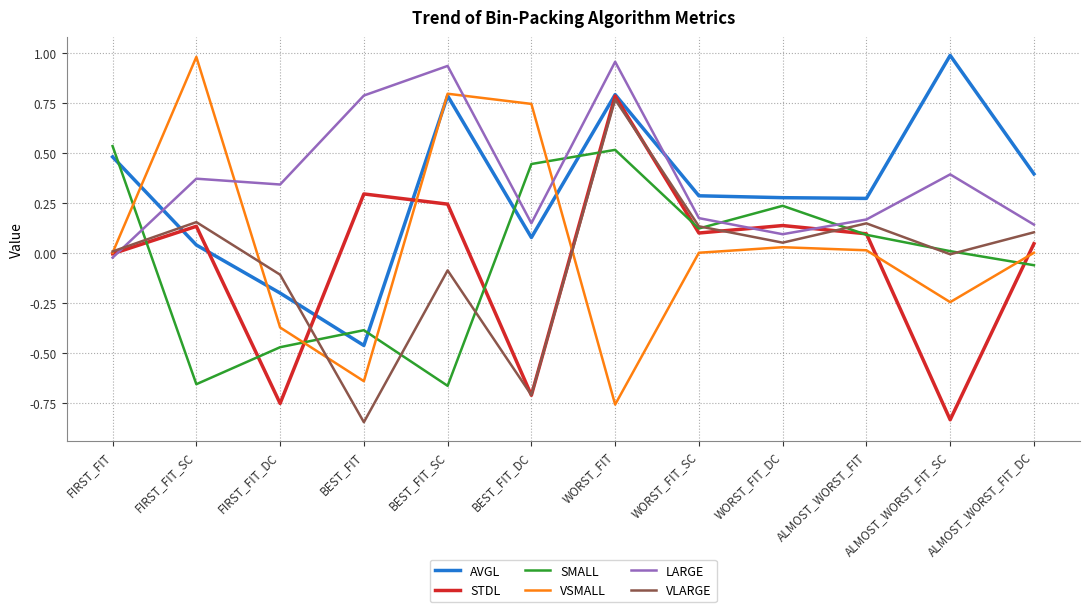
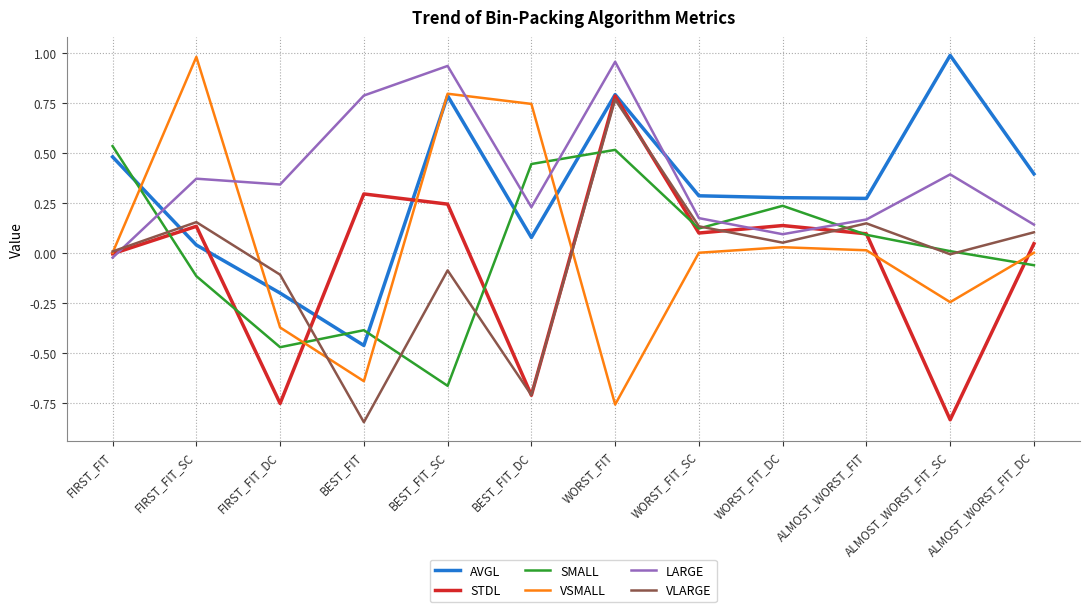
  {
    "AVGL": {
      "FIRST_FIT": 0.48,
      "FIRST_FIT_SC": 0.04,
      "FIRST_FIT_DC": -0.20,
      "BEST_FIT": -0.46,
      "BEST_FIT_DC": 0.08,
      "WORST_FIT_SC": 0.28,
      "WORST_FIT_DC": 0.28,
      "ALMOST_WORST_FIT": 0.27,
      "ALMOST_WORST_FIT_SC": 0.99,
      "ALMOST_WORST_FIT_DC": 0.39
    },
    "STDL": {
      "FIRST_FIT_SC": 0.13,
      "FIRST_FIT_DC": -0.75,
      "BEST_FIT": 0.29,
      "BEST_FIT_SC": 0.24,
      "WORST_FIT_SC": 0.10,
      "WORST_FIT_DC": 0.14,
      "ALMOST_WORST_FIT_SC": -0.84,
      "ALMOST_WORST_FIT_DC": 0.05
    },
    "SMALL": {
      "FIRST_FIT": 0.53,
-     "FIRST_FIT_SC": -0.66,
+     "FIRST_FIT_SC": -0.12,
      "FIRST_FIT_DC": -0.47,
      "BEST_FIT": -0.39,
      "BEST_FIT_SC": -0.67,
      "BEST_FIT_DC": 0.44,
      "WORST_FIT": 0.51,
      "WORST_FIT_DC": 0.23,
      "ALMOST_WORST_FIT_SC": 0.01,
      "ALMOST_WORST_FIT_DC": -0.06
    },
    "VSMALL": {
      "FIRST_FIT_SC": 0.98,
      "FIRST_FIT_DC": -0.37,
      "BEST_FIT": -0.64,
      "BEST_FIT_DC": 0.74,
      "WORST_FIT": -0.76,
      "WORST_FIT_SC": 0.00,
      "WORST_FIT_DC": 0.03,
      "ALMOST_WORST_FIT": 0.01,
      "ALMOST_WORST_FIT_SC": -0.25,
      "ALMOST_WORST_FIT_DC": 0.00
    },
    "LARGE": {
      "FIRST_FIT": -0.02,
      "FIRST_FIT_SC": 0.37,
      "FIRST_FIT_DC": 0.34,
      "BEST_FIT": 0.79,
      "BEST_FIT_SC": 0.93,
-     "BEST_FIT_DC": 0.15,
+     "BEST_FIT_DC": 0.23,
      "WORST_FIT": 0.96,
      "WORST_FIT_SC": 0.17,
      "WORST_FIT_DC": 0.09,
      "ALMOST_WORST_FIT": 0.17,
      "ALMOST_WORST_FIT_SC": 0.39,
      "ALMOST_WORST_FIT_DC": 0.14
    },
    "VLARGE": {
      "FIRST_FIT_SC": 0.15,
      "FIRST_FIT_DC": -0.11,
      "BEST_FIT": -0.85,
      "BEST_FIT_SC": -0.09,
      "WORST_FIT": 0.77,
      "WORST_FIT_DC": 0.05,
      "ALMOST_WORST_FIT": 0.15,
      "ALMOST_WORST_FIT_SC": -0.01,
      "ALMOST_WORST_FIT_DC": 0.10
    }
  }
